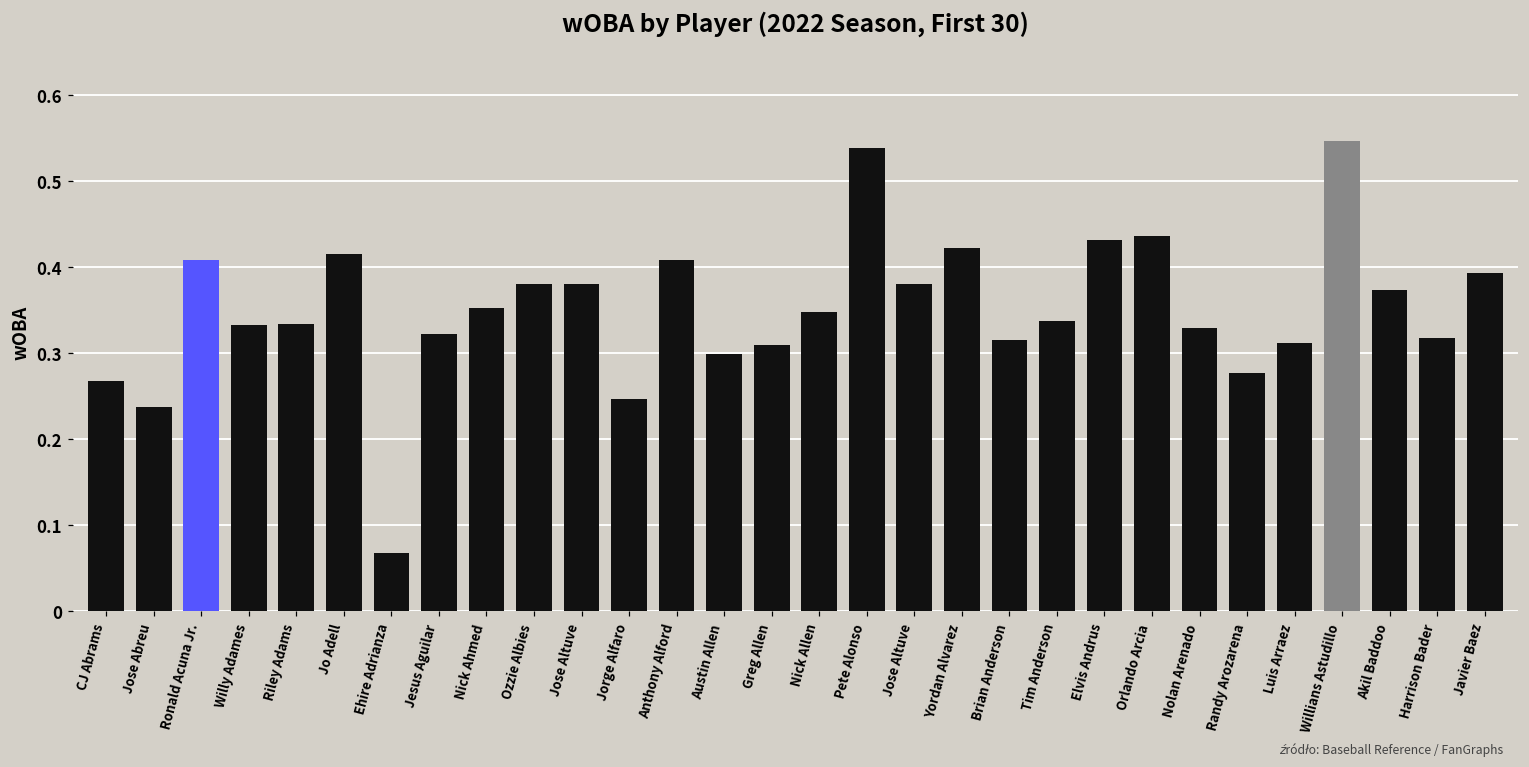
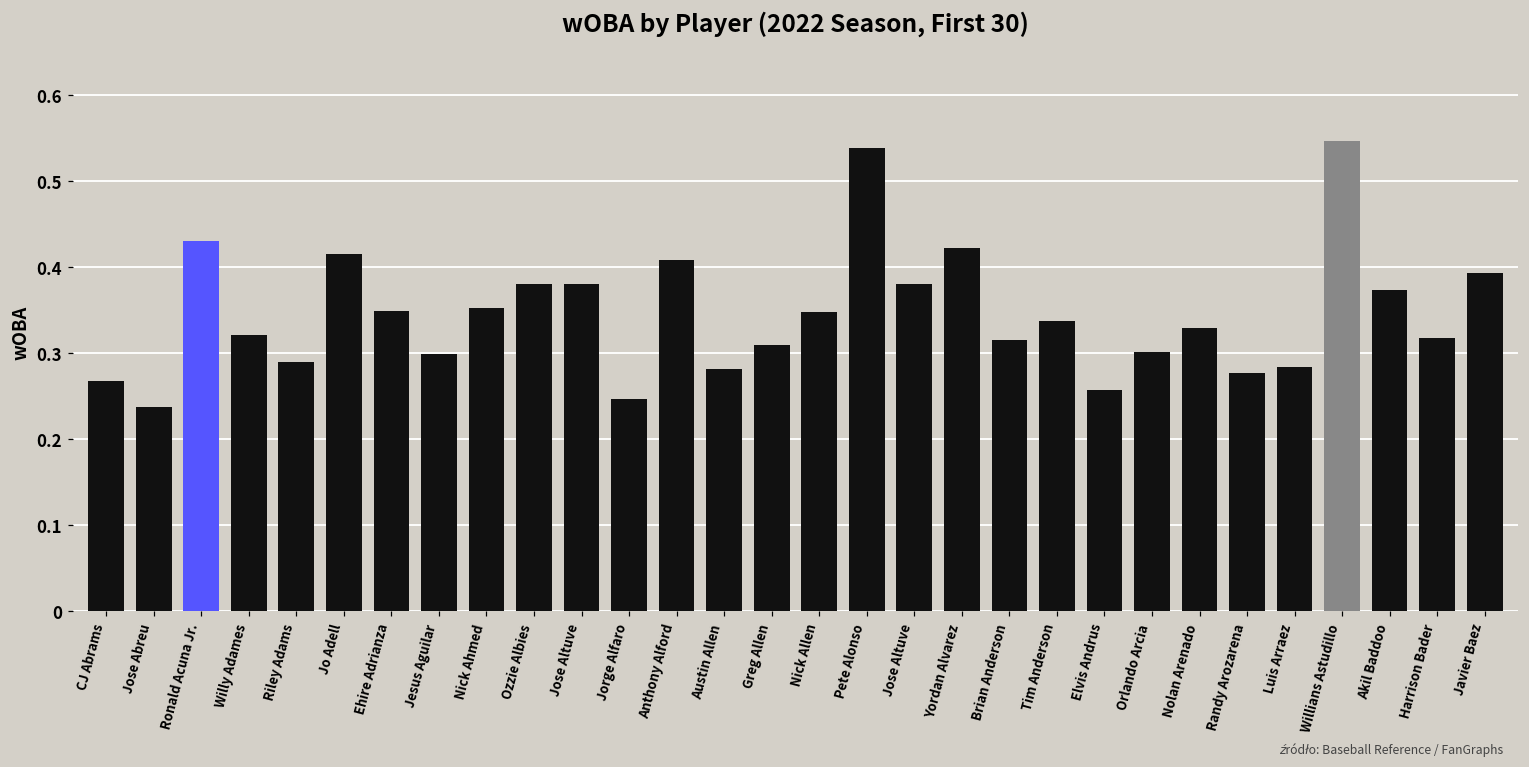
  {
    "CJ Abrams": 0.27,
    "Jose Abreu": 0.24,
-   "Ronald Acuna Jr.": 0.41,
-   "Willy Adames": 0.33,
-   "Riley Adams": 0.33,
+   "Ronald Acuna Jr.": 0.43,
+   "Willy Adames": 0.32,
+   "Riley Adams": 0.29,
    "Jo Adell": 0.42,
-   "Ehire Adrianza": 0.07,
-   "Jesus Aguilar": 0.32,
+   "Ehire Adrianza": 0.35,
+   "Jesus Aguilar": 0.30,
    "Nick Ahmed": 0.35,
    "Ozzie Albies": 0.38,
    "Jorge Alfaro": 0.25,
    "Anthony Alford": 0.41,
-   "Austin Allen": 0.30,
+   "Austin Allen": 0.28,
    "Greg Allen": 0.31,
    "Nick Allen": 0.35,
    "Pete Alonso": 0.54,
    "Yordan Alvarez": 0.42,
    "Brian Anderson": 0.32,
    "Tim Anderson": 0.34,
-   "Elvis Andrus": 0.43,
-   "Orlando Arcia": 0.44,
+   "Elvis Andrus": 0.26,
+   "Orlando Arcia": 0.30,
    "Nolan Arenado": 0.33,
    "Randy Arozarena": 0.28,
-   "Luis Arraez": 0.31,
+   "Luis Arraez": 0.28,
    "Willians Astudillo": 0.55,
    "Akil Baddoo": 0.37,
    "Harrison Bader": 0.32,
    "Javier Baez": 0.39
  }
